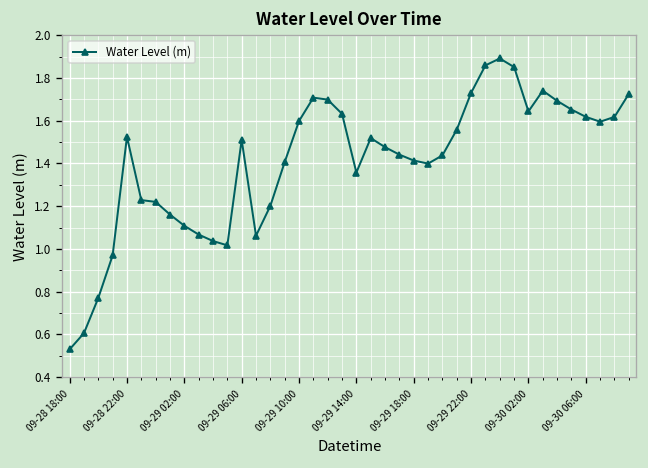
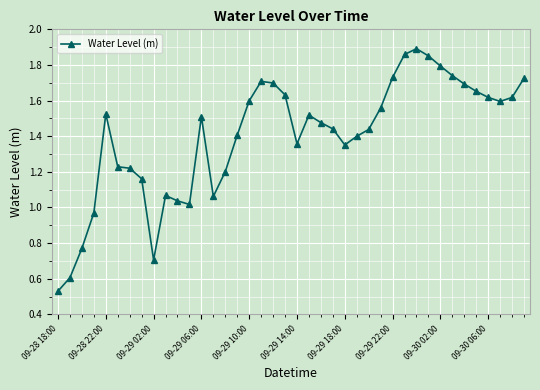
  {
    "09-28 18:00": 0.53,
    "09-28 22:00": 1.52,
-   "09-29 02:00": 1.11,
+   "09-29 02:00": 0.71,
    "09-29 06:00": 1.51,
    "09-29 10:00": 1.60,
    "09-29 14:00": 1.36,
-   "09-29 18:00": 1.41,
+   "09-29 18:00": 1.35,
    "09-29 22:00": 1.73,
-   "09-30 02:00": 1.64,
+   "09-30 02:00": 1.79,
    "09-30 06:00": 1.62
  }
